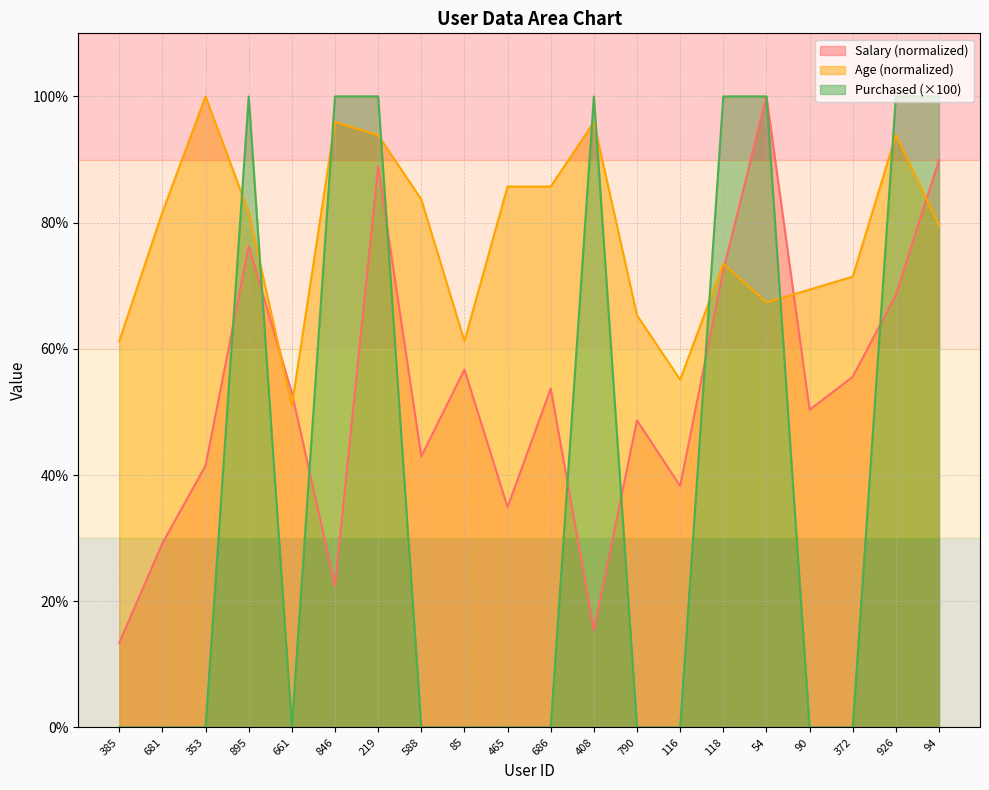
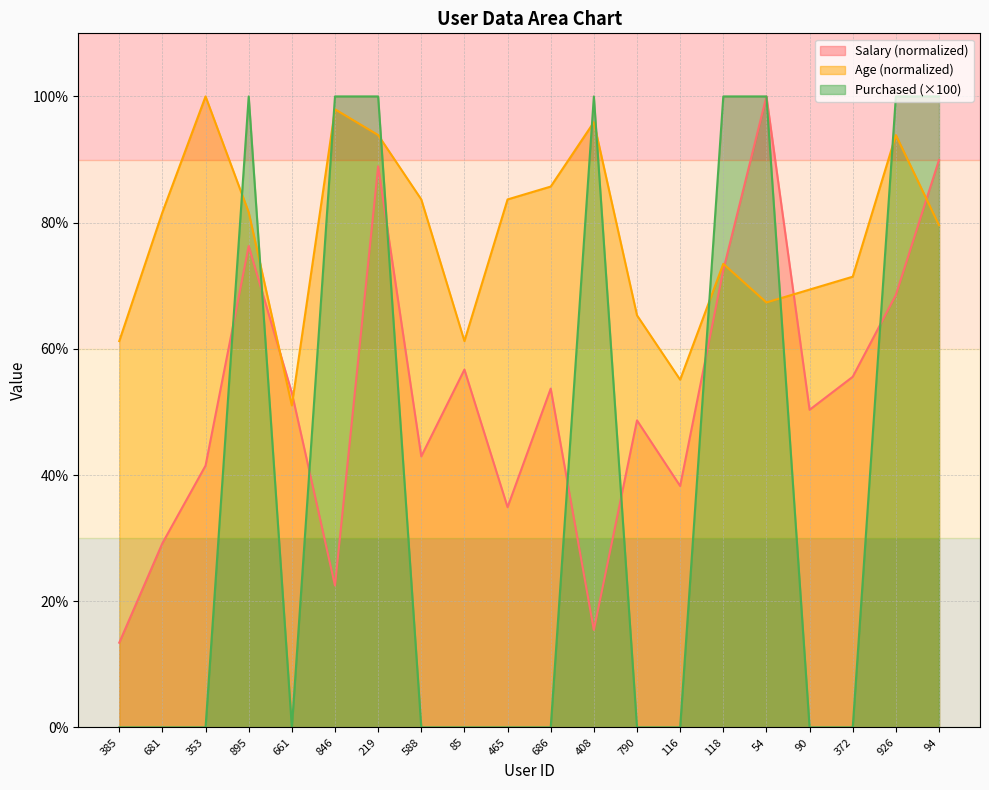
  {
    "Salary (normalized)": {
      "385": "13%",
      "681": "29%",
      "353": "41%",
      "895": "76%",
      "661": "53%",
      "846": "22%",
      "219": "89%",
      "588": "43%",
      "85": "57%",
      "465": "35%",
      "686": "54%",
      "408": "15%",
      "790": "49%",
      "116": "38%",
      "118": "72%",
      "90": "50%",
      "372": "56%",
      "926": "69%",
      "94": "90%"
    },
    "Age (normalized)": {
      "385": "61%",
      "681": "82%",
      "353": "100%",
      "895": "82%",
      "661": "51%",
-     "846": "96%",
+     "846": "98%",
      "219": "94%",
      "588": "84%",
      "85": "61%",
-     "465": "86%",
+     "465": "84%",
      "686": "86%",
      "408": "96%",
      "790": "65%",
      "116": "55%",
      "118": "73%",
      "54": "67%",
      "90": "69%",
      "372": "71%",
      "926": "94%",
      "94": "80%"
    },
    "Purchased (×100)": {
      "385": "0%",
      "681": "0%",
      "353": "0%",
      "895": "100%",
      "661": "0%",
      "846": "100%",
      "219": "100%",
      "588": "0%",
      "85": "0%",
      "465": "0%",
      "686": "0%",
      "408": "100%",
      "790": "0%",
      "116": "0%",
      "118": "100%",
      "90": "0%",
      "372": "0%"
    }
  }
